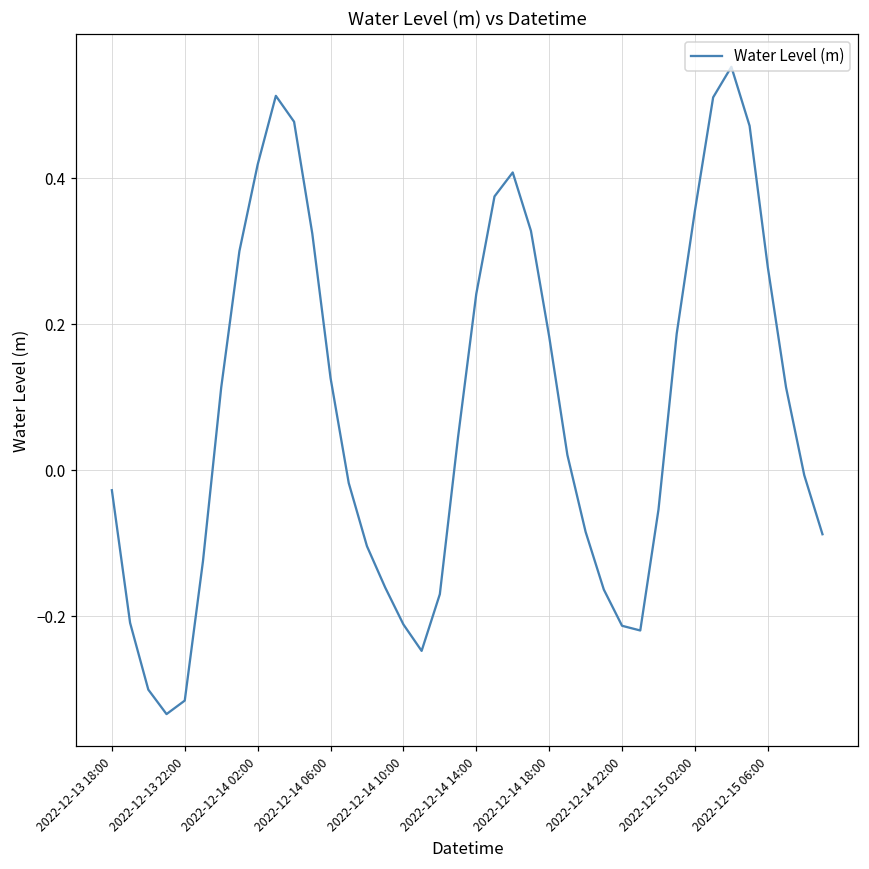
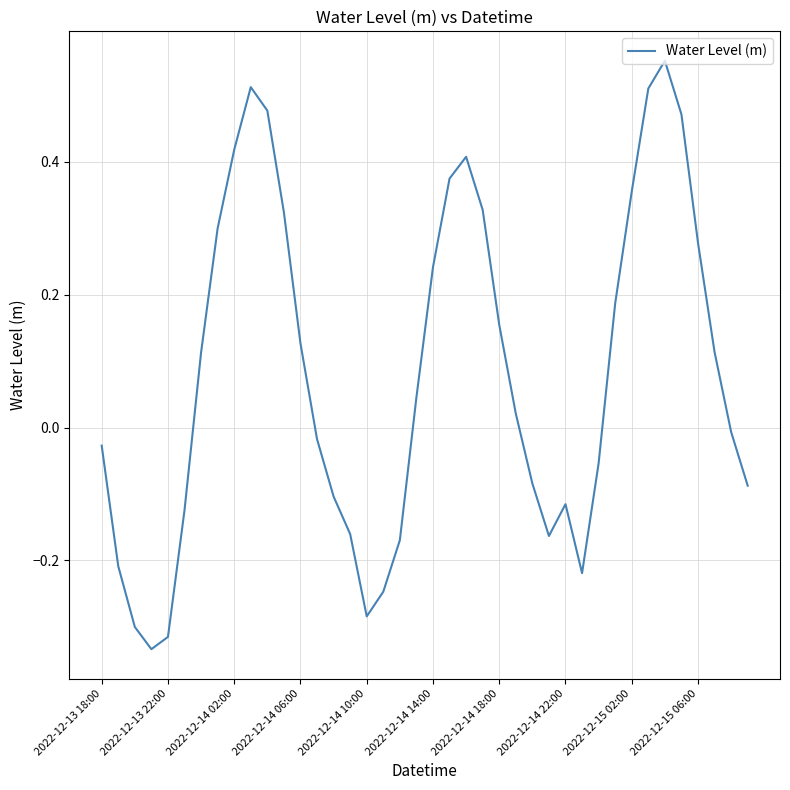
  {
    "2022-12-13 18:00": -0.03,
    "2022-12-13 22:00": -0.32,
    "2022-12-14 02:00": 0.42,
    "2022-12-14 06:00": 0.13,
-   "2022-12-14 10:00": -0.21,
+   "2022-12-14 10:00": -0.28,
    "2022-12-14 14:00": 0.24,
-   "2022-12-14 18:00": 0.18,
-   "2022-12-14 22:00": -0.21,
+   "2022-12-14 18:00": 0.15,
+   "2022-12-14 22:00": -0.12,
    "2022-12-15 02:00": 0.36,
    "2022-12-15 06:00": 0.28
  }
